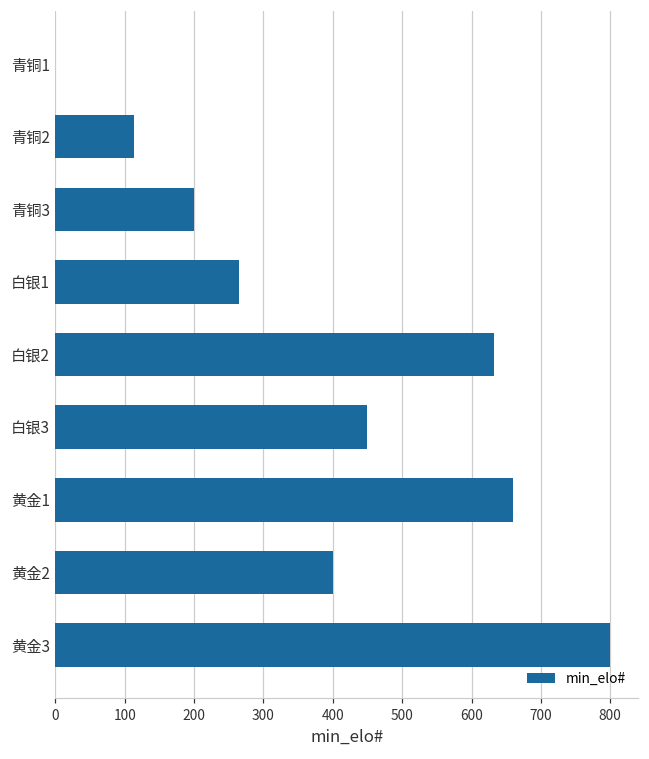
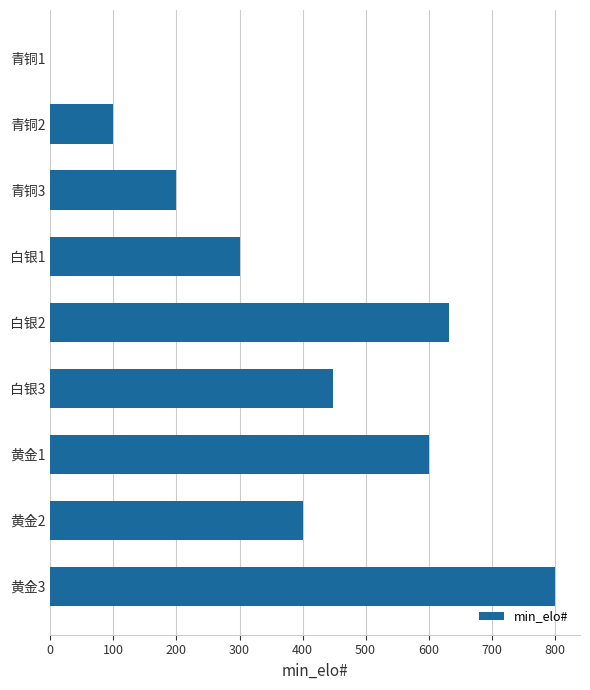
  {
    "青铜1": 0,
-   "青铜2": 110,
+   "青铜2": 100,
    "青铜3": 200,
-   "白银1": 260,
+   "白银1": 300,
    "白银2": 630,
    "白银3": 450,
-   "黄金1": 660,
+   "黄金1": 600,
    "黄金2": 400,
    "黄金3": 800
  }
